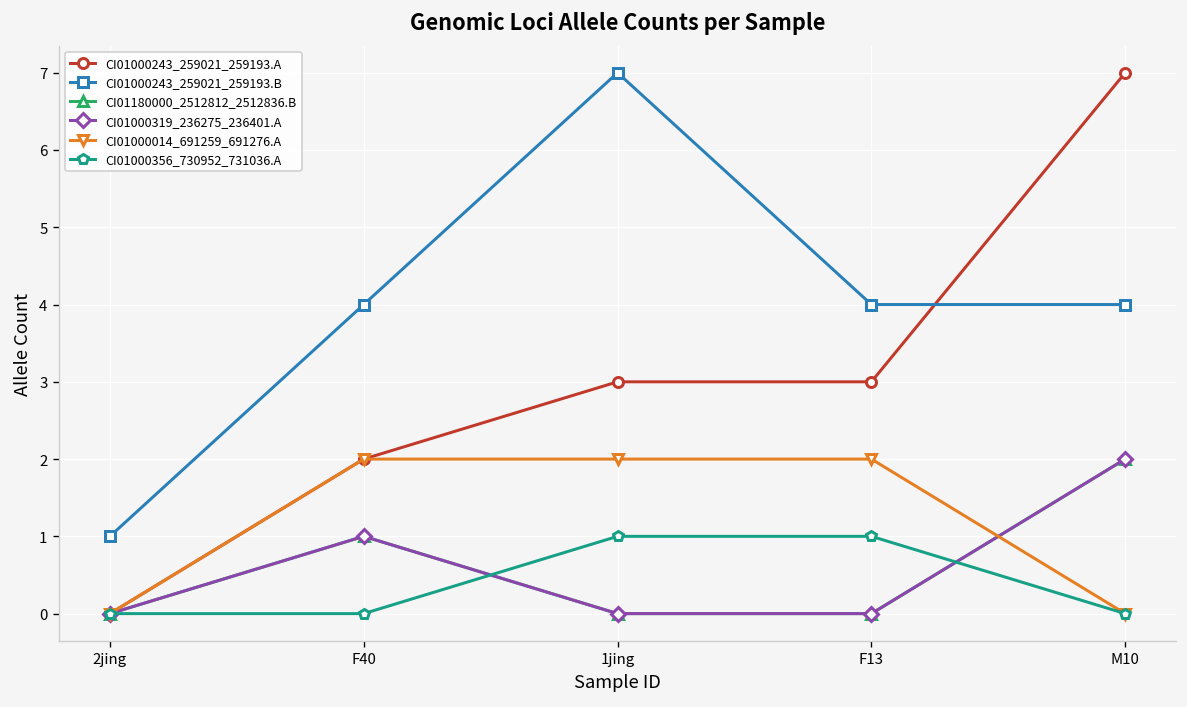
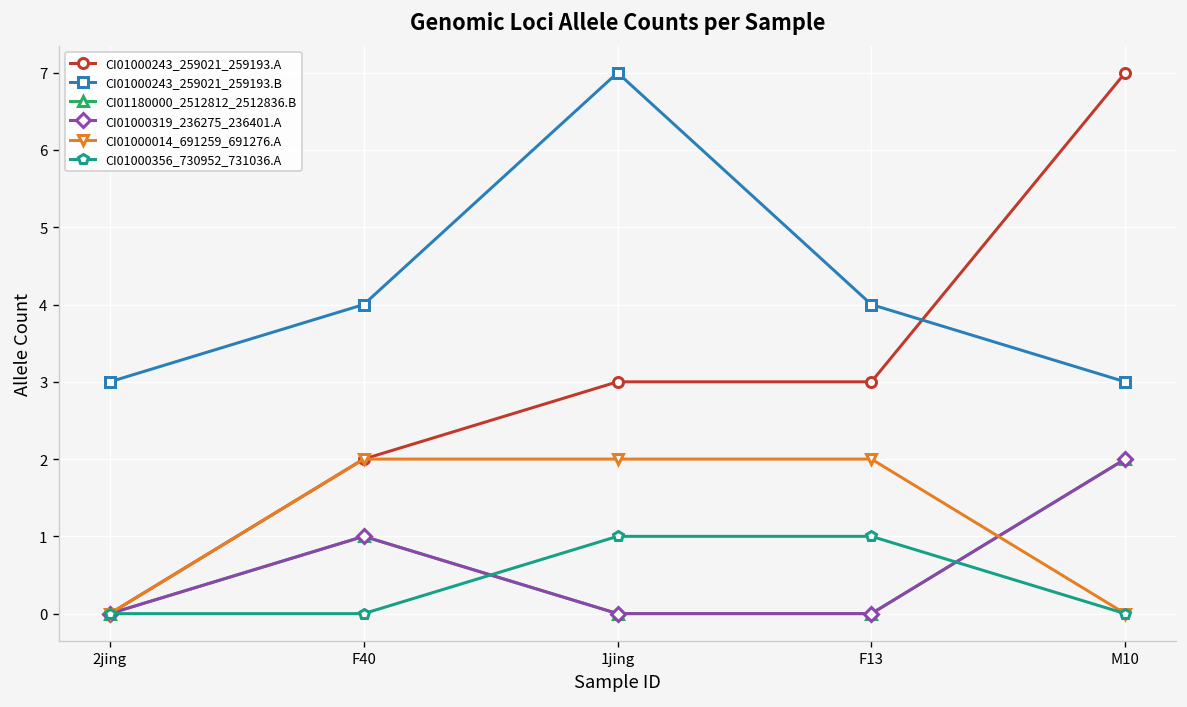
  {
    "CI01000243_259021_259193.A": {
      "1jing": 3,
      "F13": 3,
      "M10": 7
    },
    "CI01000243_259021_259193.B": {
-     "2jing": 1,
+     "2jing": 3,
      "F40": 4,
      "1jing": 7,
      "F13": 4,
-     "M10": 4
+     "M10": 3
    },
    "CI01000319_236275_236401.A": {
      "F40": 1,
      "1jing": 0,
      "F13": 0,
      "M10": 2
    },
    "CI01000014_691259_691276.A": {
      "1jing": 2,
      "F13": 2
    },
    "CI01000356_730952_731036.A": {
      "F40": 0,
      "1jing": 1,
      "F13": 1
    }
  }
